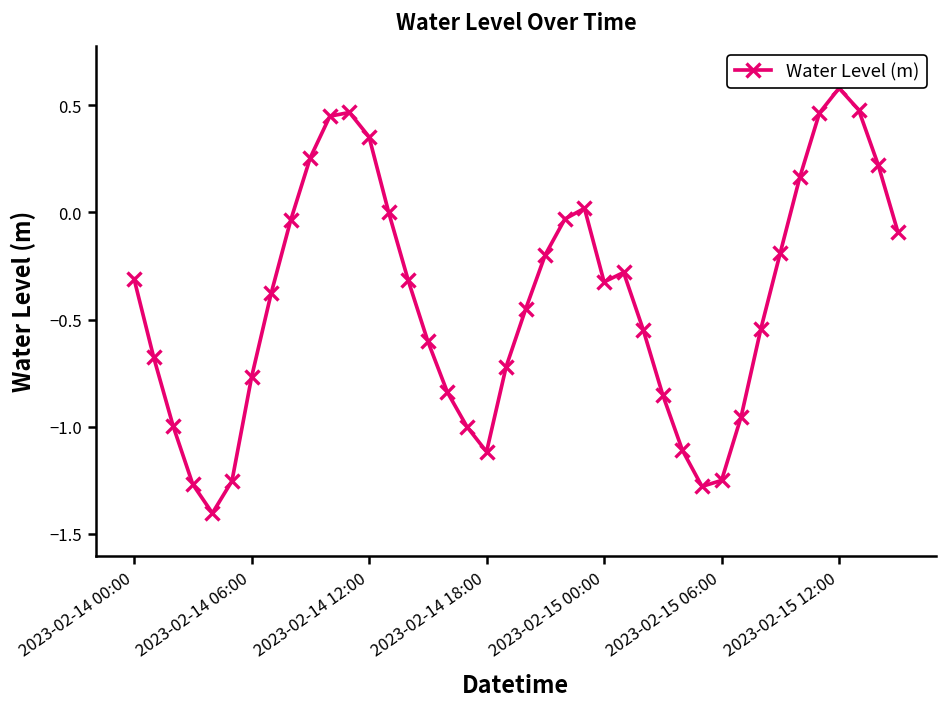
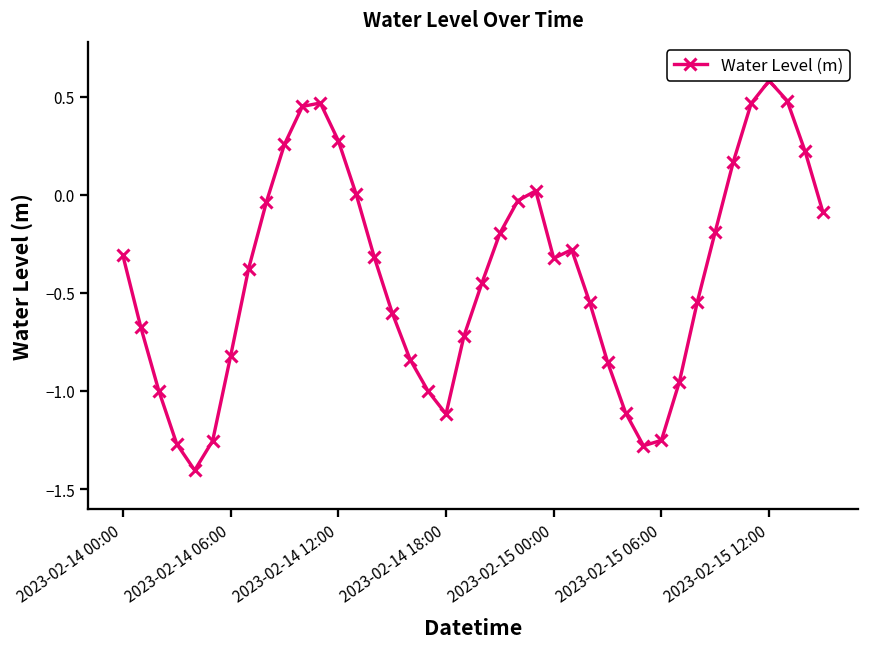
  {
    "2023-02-14 00:00": -0.31,
-   "2023-02-14 06:00": -0.77,
-   "2023-02-14 12:00": 0.35,
+   "2023-02-14 06:00": -0.82,
+   "2023-02-14 12:00": 0.28,
    "2023-02-14 18:00": -1.12,
    "2023-02-15 00:00": -0.32,
    "2023-02-15 06:00": -1.25
  }
